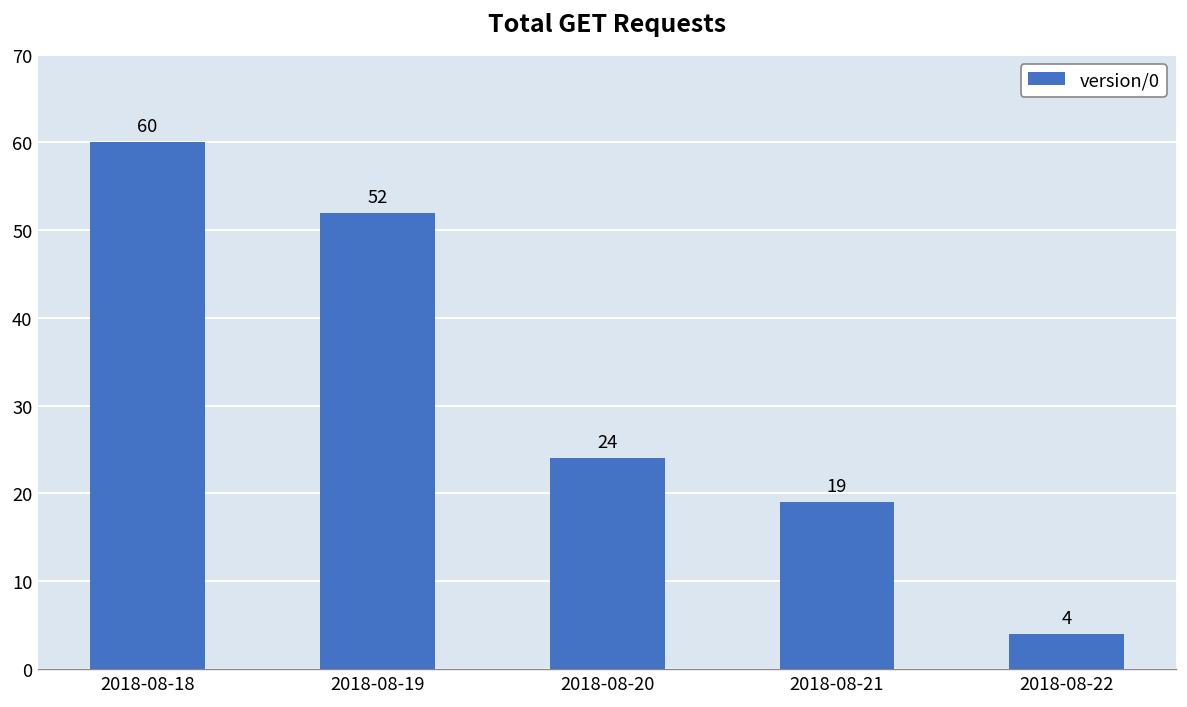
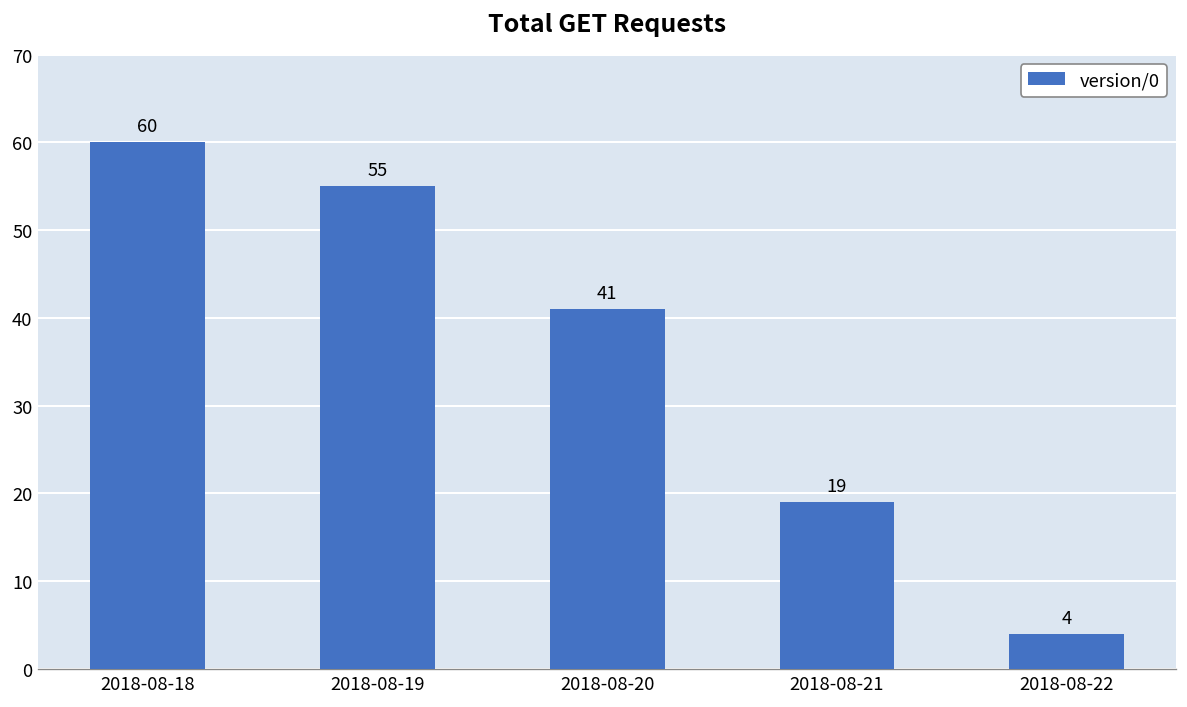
  {
    "2018-08-18": 60,
-   "2018-08-19": 52,
-   "2018-08-20": 24,
+   "2018-08-19": 55,
+   "2018-08-20": 41,
    "2018-08-21": 19,
    "2018-08-22": 4
  }
